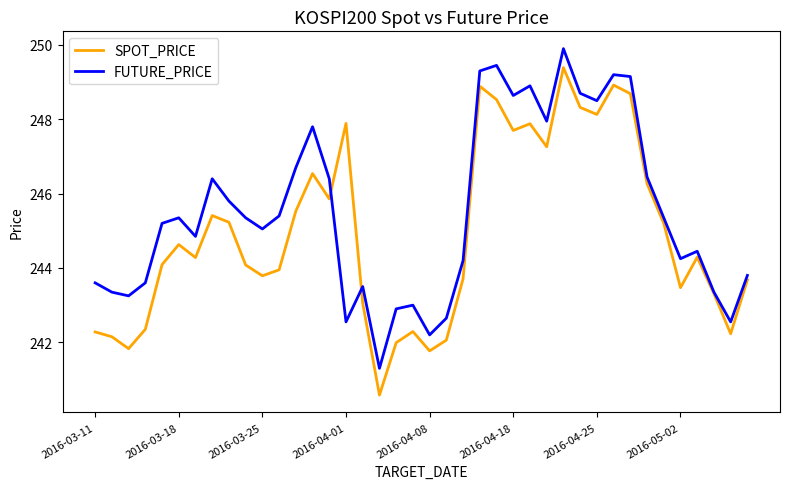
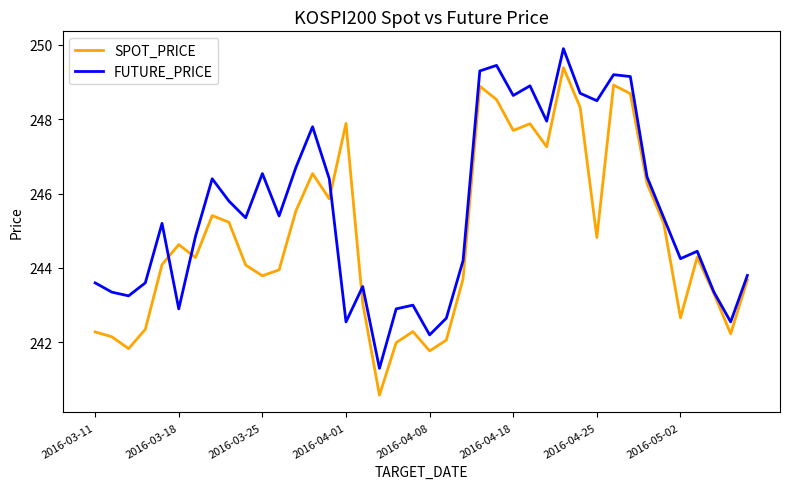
  {
    "SPOT_PRICE": {
      "2016-03-11": 242.3,
      "2016-03-18": 244.6,
      "2016-03-25": 243.8,
      "2016-04-01": 247.9,
      "2016-04-08": 241.8,
      "2016-04-18": 247.7,
-     "2016-04-25": 248.1,
-     "2016-05-02": 243.5
+     "2016-04-25": 244.8,
+     "2016-05-02": 242.7
    },
    "FUTURE_PRICE": {
      "2016-03-11": 243.6,
-     "2016-03-18": 245.4,
-     "2016-03-25": 245.1,
+     "2016-03-18": 242.9,
+     "2016-03-25": 246.5,
      "2016-04-01": 242.6,
      "2016-04-08": 242.2,
      "2016-04-18": 248.6,
      "2016-04-25": 248.5,
      "2016-05-02": 244.3
    }
  }
